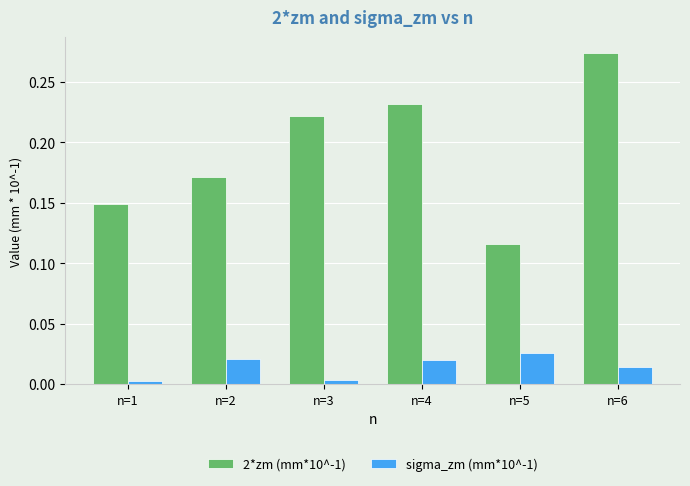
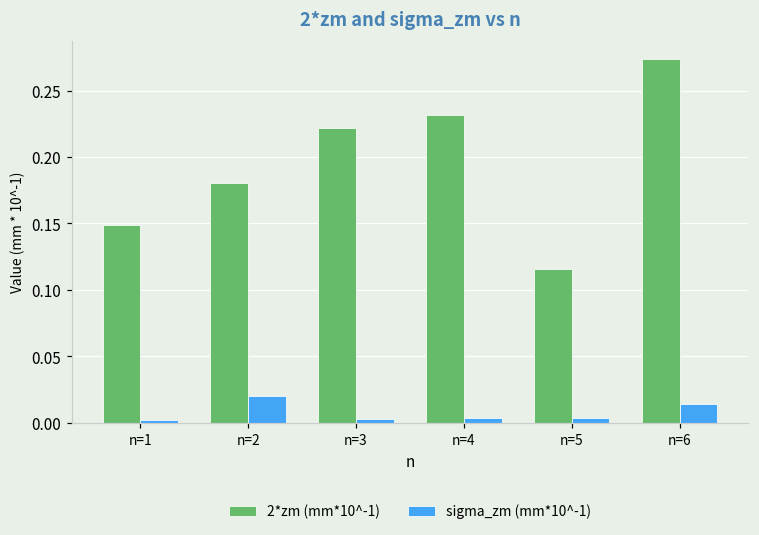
  {
    "2*zm (mm*10^-1)": {
      "n=1": 0.149,
-     "n=2": 0.171,
+     "n=2": 0.180,
      "n=3": 0.222,
      "n=4": 0.232,
      "n=5": 0.116,
      "n=6": 0.274
    },
    "sigma_zm (mm*10^-1)": {
      "n=1": 0.002,
      "n=2": 0.020,
      "n=3": 0.003,
-     "n=4": 0.020,
-     "n=5": 0.026,
+     "n=4": 0.004,
+     "n=5": 0.004,
      "n=6": 0.014
    }
  }
